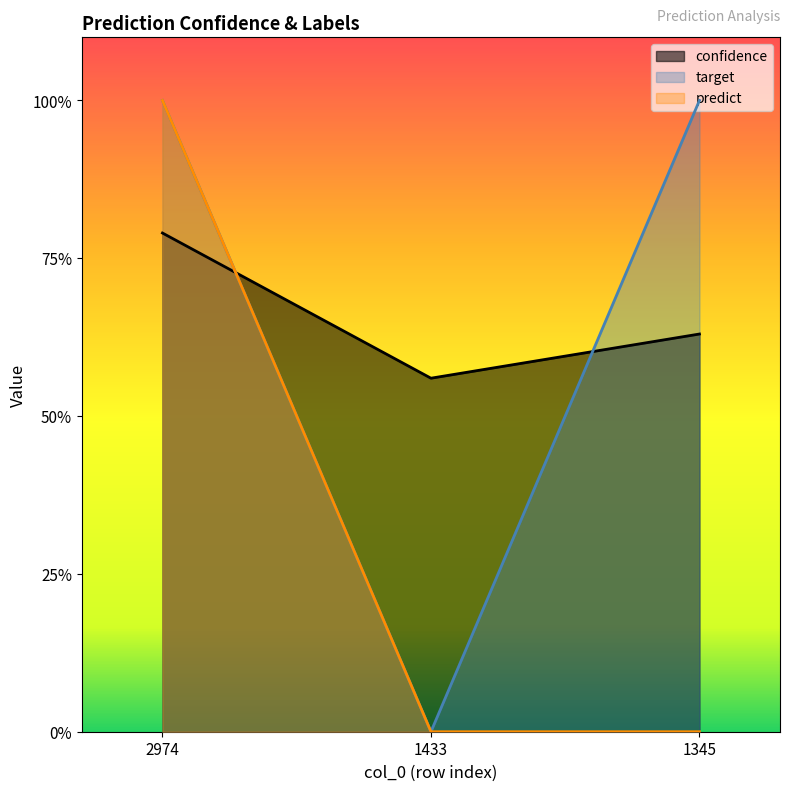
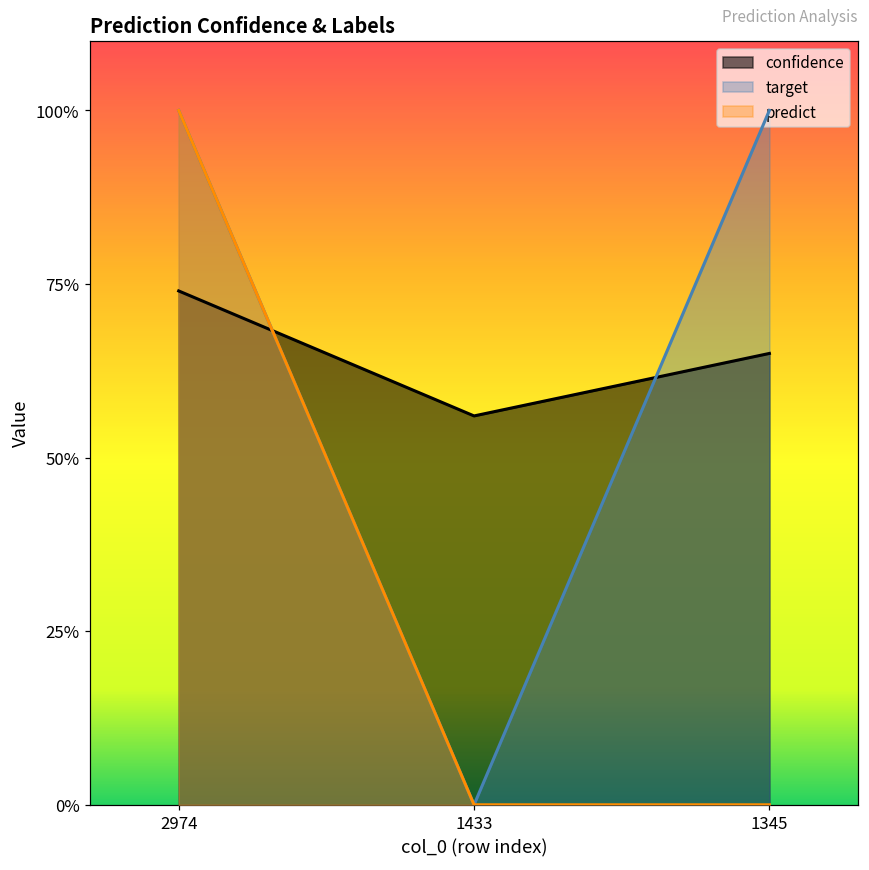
  {
    "confidence": {
-     "2974": "79%",
+     "2974": "74%",
      "1433": "56%",
-     "1345": "63%"
+     "1345": "65%"
    },
    "predict": {
      "1345": "0%"
    }
  }
